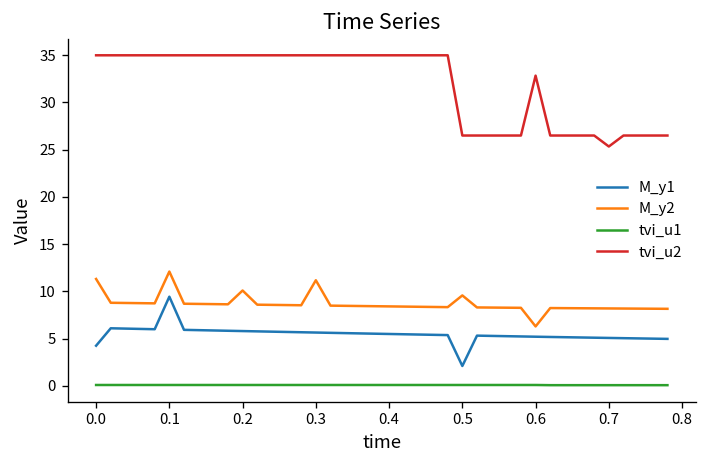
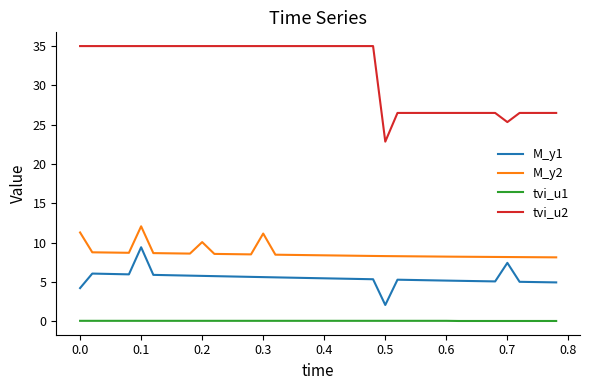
  {
    "M_y1": {
      "0.0": 4,
      "0.1": 9,
      "0.2": 6,
      "0.3": 6,
      "0.4": 5,
      "0.5": 2,
      "0.6": 5,
-     "0.7": 5
+     "0.7": 7
    },
    "M_y2": {
      "0.0": 11,
      "0.1": 12,
      "0.2": 10,
      "0.3": 11,
      "0.4": 8,
-     "0.5": 10,
-     "0.6": 6,
+     "0.5": 8,
+     "0.6": 8,
      "0.7": 8
    },
    "tvi_u1": {
      "0.0": 0,
      "0.1": 0,
      "0.2": 0,
      "0.3": 0,
      "0.4": 0,
      "0.5": 0,
      "0.6": 0,
      "0.7": 0
    },
    "tvi_u2": {
      "0.0": 35,
      "0.1": 35,
      "0.2": 35,
      "0.3": 35,
      "0.4": 35,
-     "0.5": 27,
-     "0.6": 33,
+     "0.5": 23,
+     "0.6": 27,
      "0.7": 25
    }
  }
